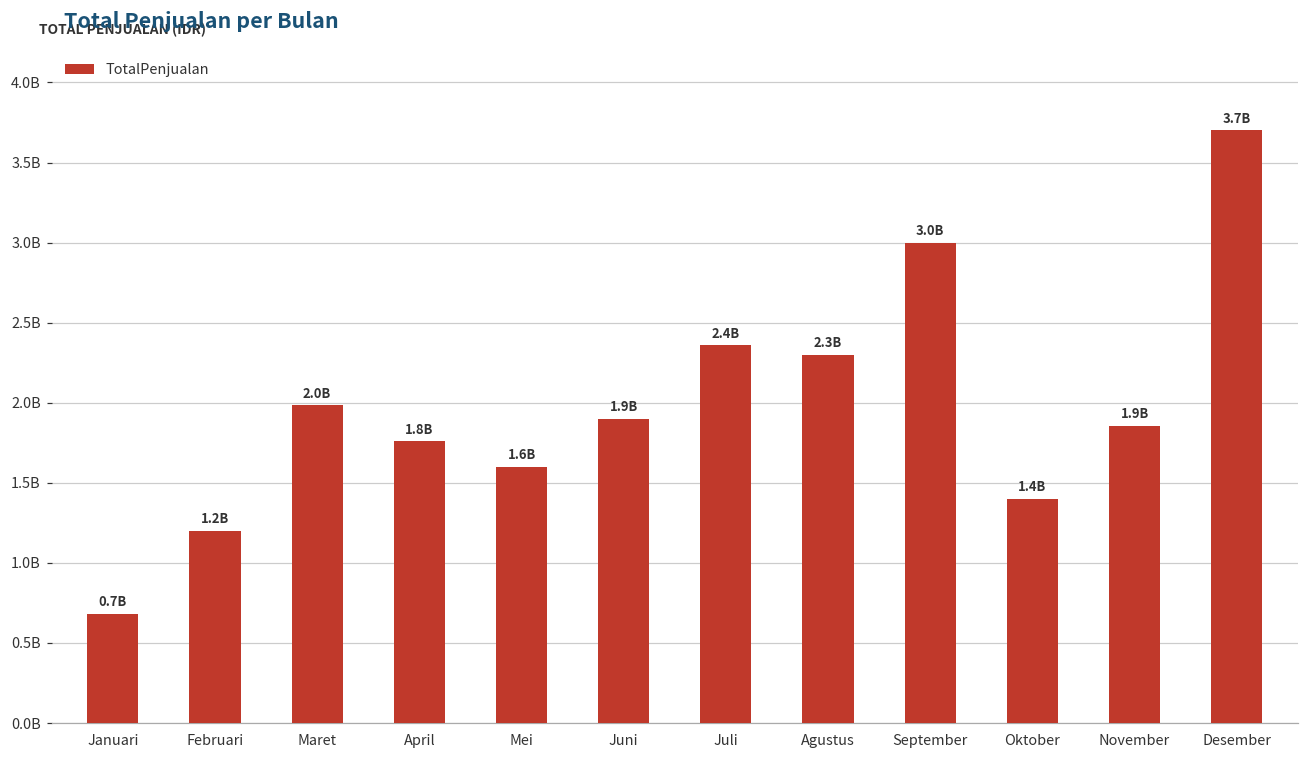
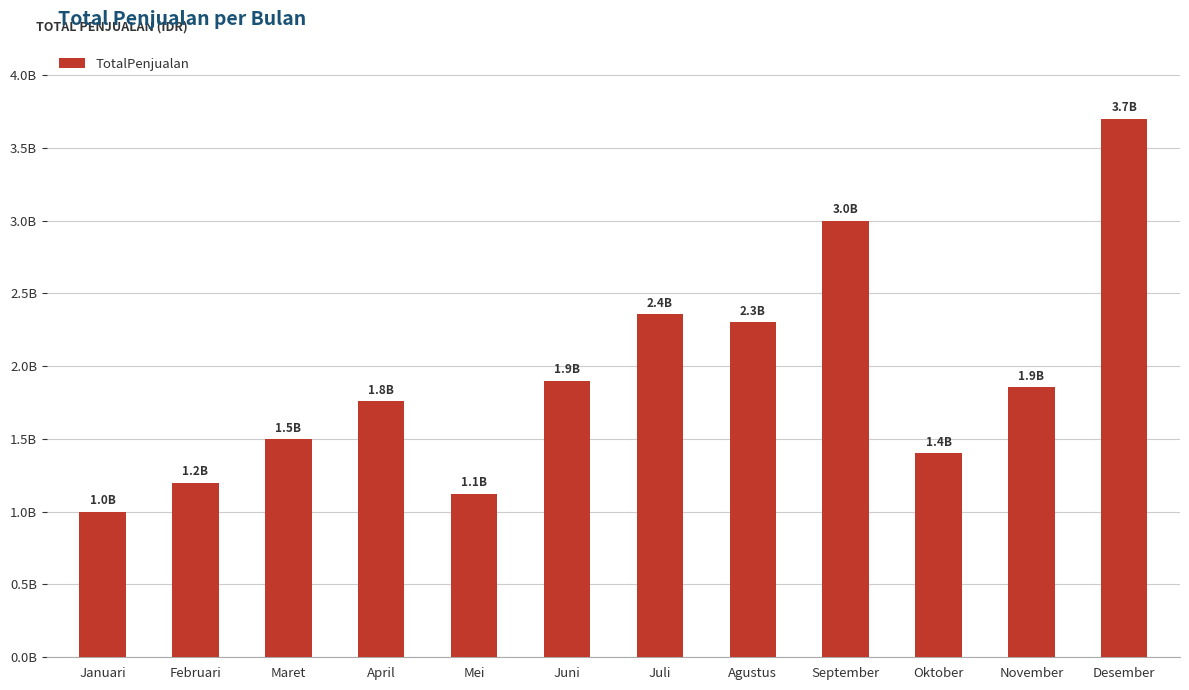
  {
-   "Januari": "0.7B",
+   "Januari": "1.0B",
    "Februari": "1.2B",
-   "Maret": "2.0B",
+   "Maret": "1.5B",
    "April": "1.8B",
-   "Mei": "1.6B",
+   "Mei": "1.1B",
    "Juni": "1.9B",
    "Juli": "2.4B",
    "Agustus": "2.3B",
    "September": "3.0B",
    "Oktober": "1.4B",
    "November": "1.9B",
    "Desember": "3.7B"
  }
